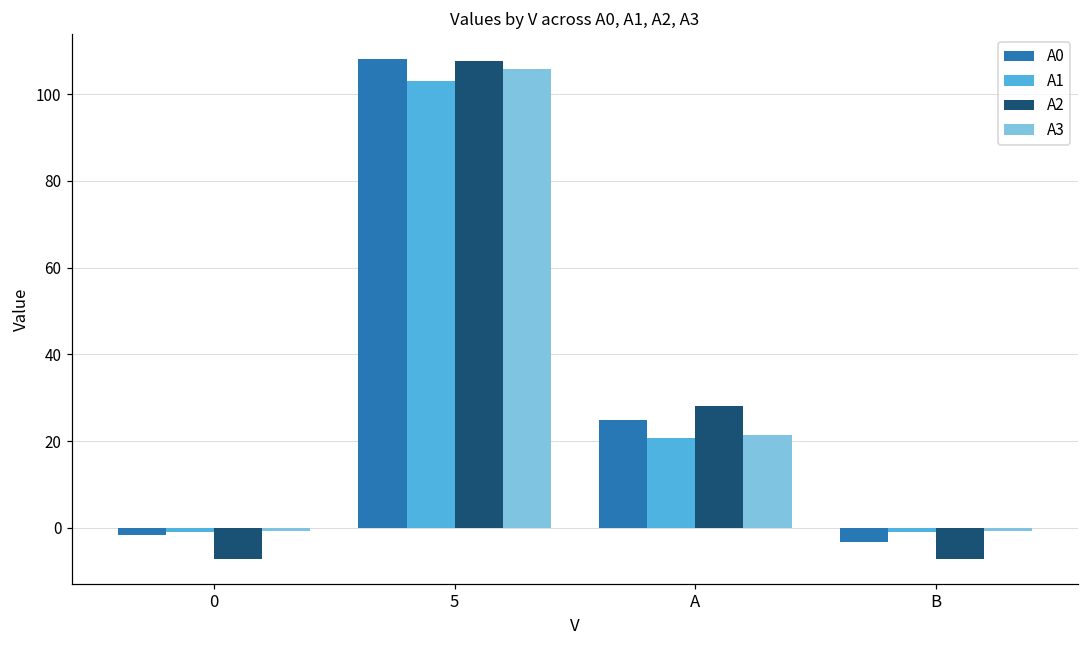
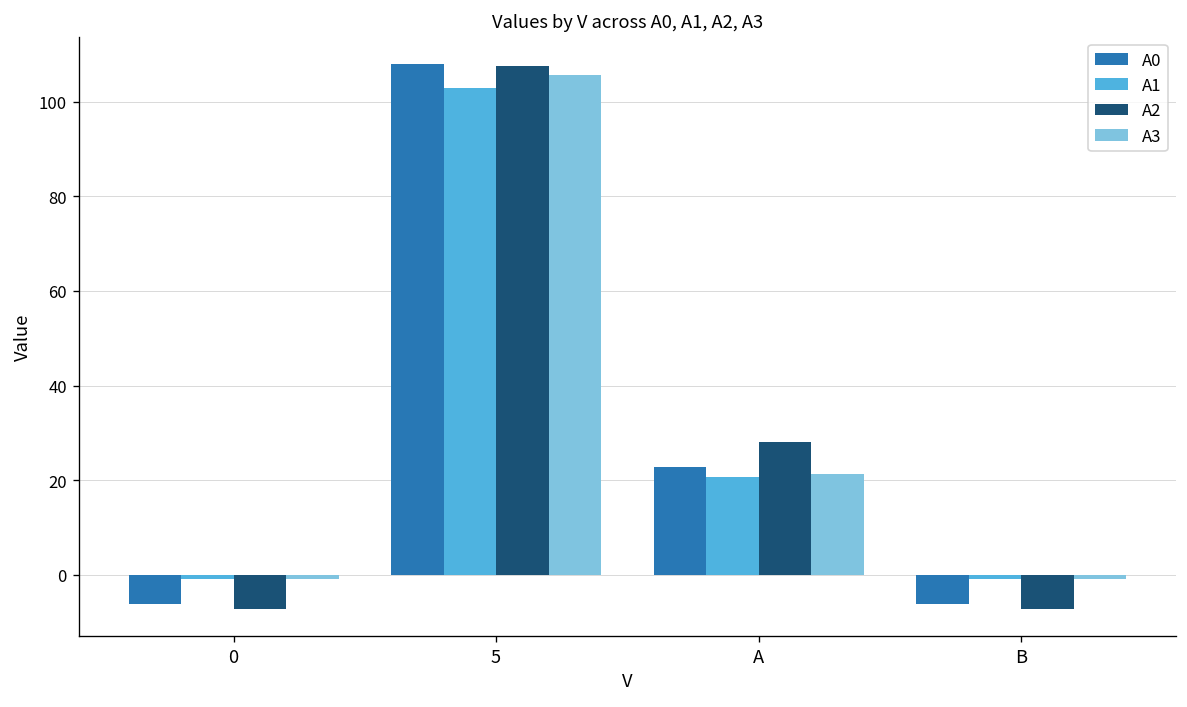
  {
    "A0": {
-     "0": -2,
+     "0": -6,
      "5": 108,
-     "A": 25,
-     "B": -3
+     "A": 23,
+     "B": -6
    },
    "A2": {
      "0": -7,
      "5": 108,
      "A": 28,
      "B": -7
    }
  }
